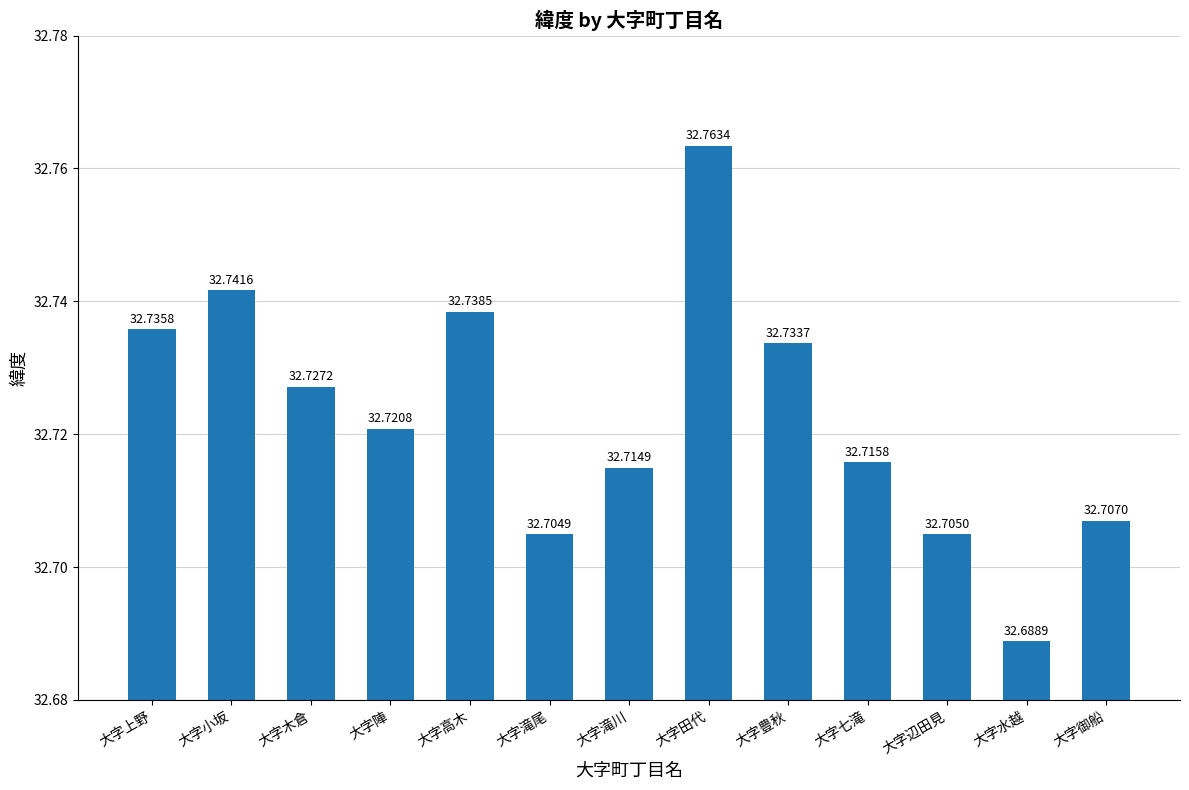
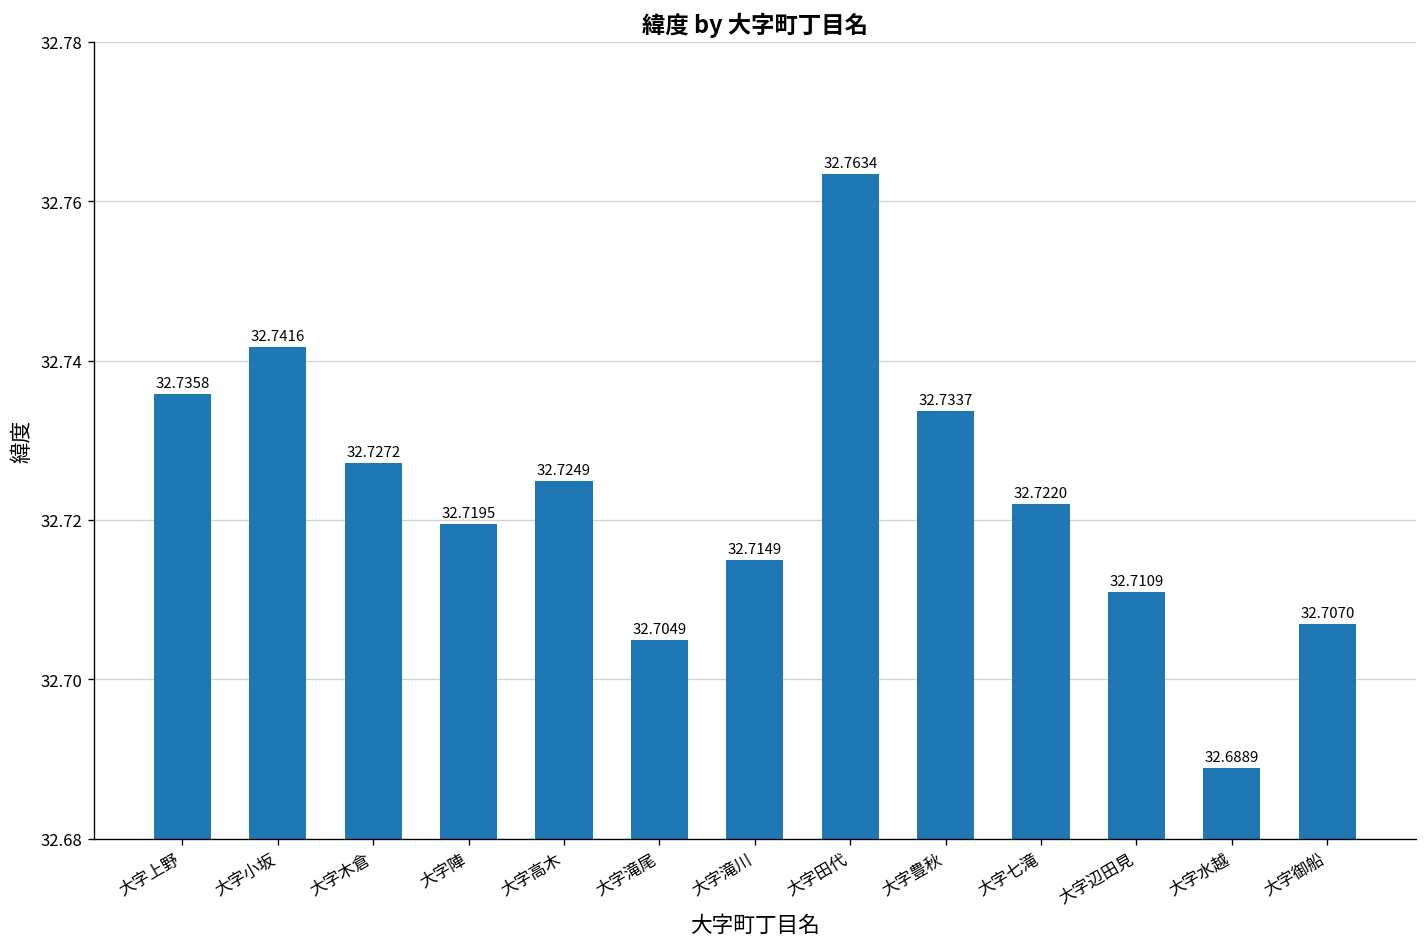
  {
    "大字上野": 32.7358,
    "大字小坂": 32.7416,
    "大字木倉": 32.7272,
-   "大字陣": 32.7208,
-   "大字高木": 32.7385,
+   "大字陣": 32.7195,
+   "大字高木": 32.7249,
    "大字滝尾": 32.7049,
    "大字滝川": 32.7149,
    "大字田代": 32.7634,
    "大字豊秋": 32.7337,
-   "大字七滝": 32.7158,
-   "大字辺田見": 32.7050,
+   "大字七滝": 32.7220,
+   "大字辺田見": 32.7109,
    "大字水越": 32.6889,
    "大字御船": 32.7070
  }
